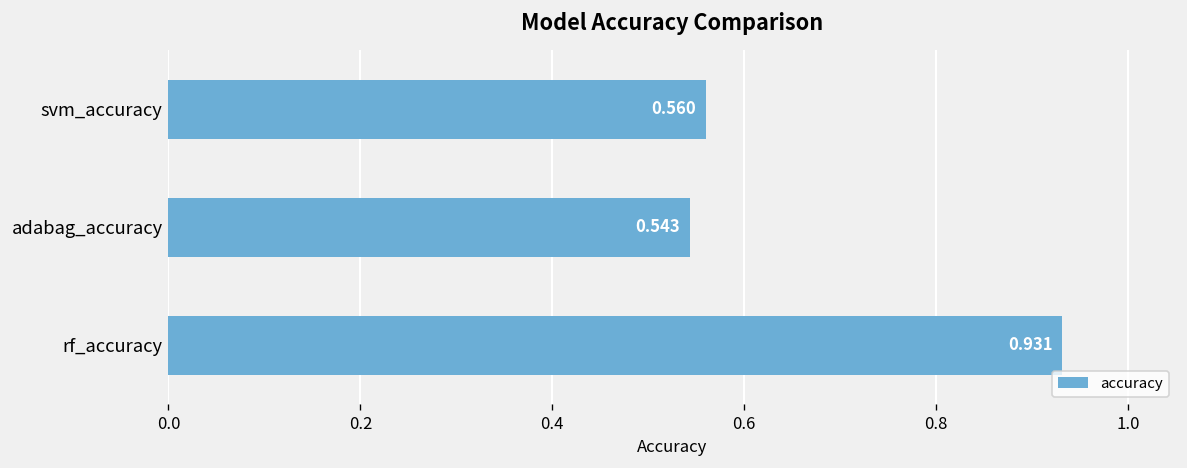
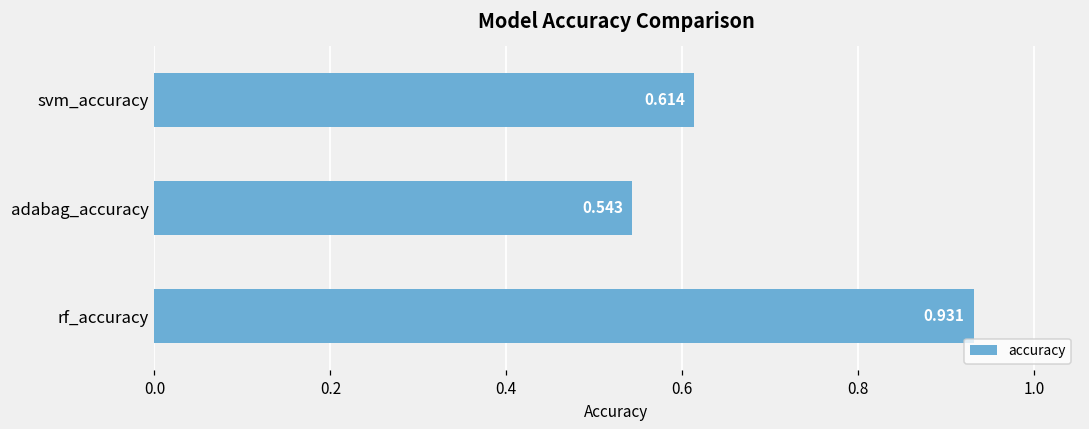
  {
-   "svm_accuracy": 0.560,
+   "svm_accuracy": 0.614,
    "adabag_accuracy": 0.543,
    "rf_accuracy": 0.931
  }
